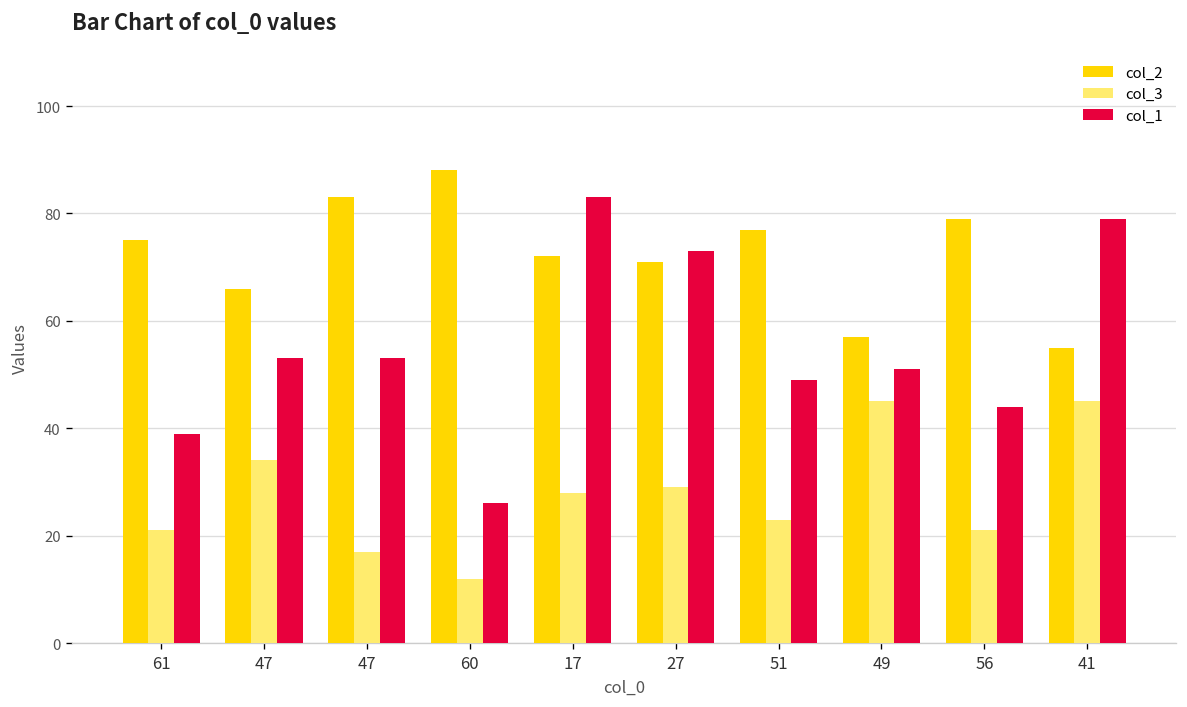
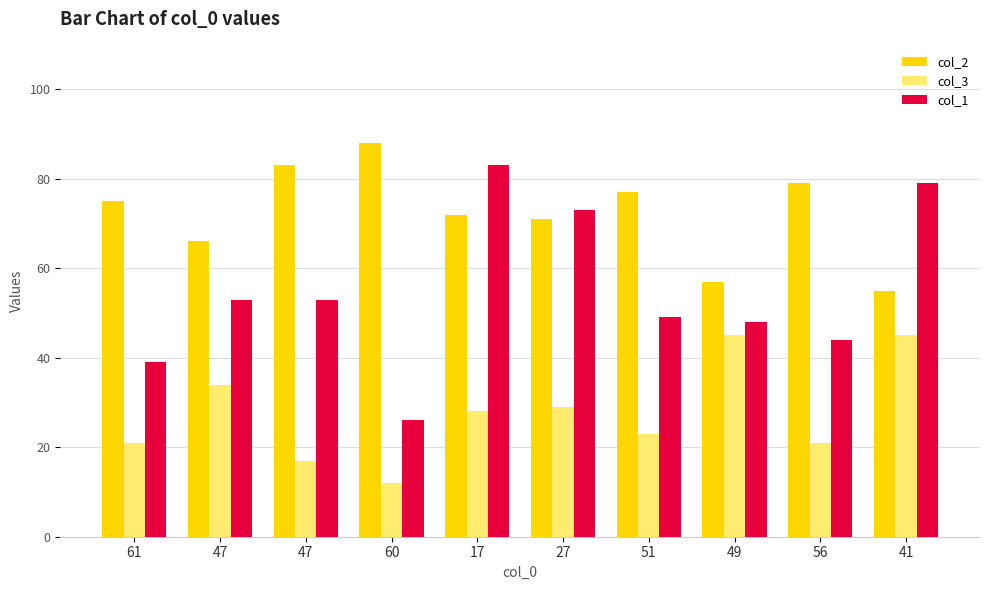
  {
    "col_2": {
      "61": 75,
      "60": 88,
      "17": 72,
      "27": 71,
      "51": 77,
      "49": 57,
      "56": 79,
      "41": 55
    },
    "col_3": {
      "61": 21,
      "60": 12,
      "17": 28,
      "27": 29,
      "51": 23,
      "49": 45,
      "56": 21,
      "41": 45
    },
    "col_1": {
      "61": 39,
      "60": 26,
      "17": 83,
      "27": 73,
      "51": 49,
-     "49": 51,
+     "49": 48,
      "56": 44,
      "41": 79
    }
  }
